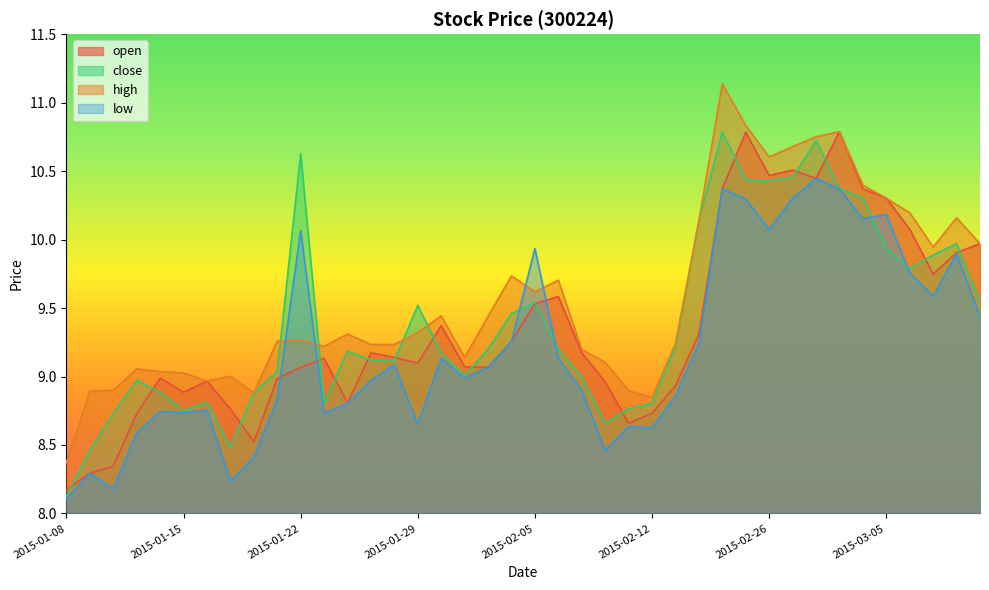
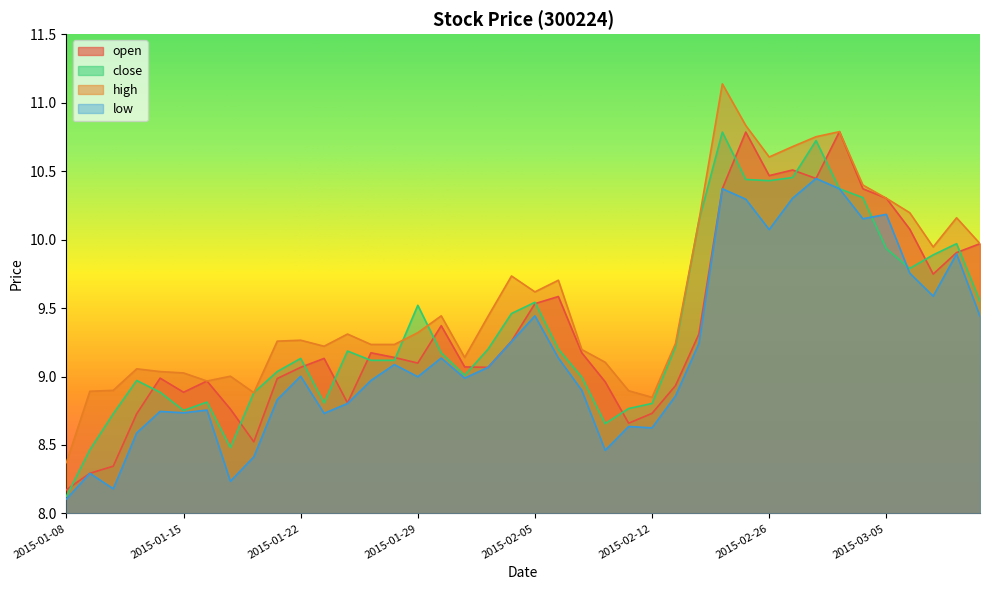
  {
    "close": {
      "2015-01-08": 8.13,
-     "2015-01-22": 10.63,
+     "2015-01-22": 9.13,
      "2015-01-29": 9.52,
      "2015-02-12": 8.80,
      "2015-02-26": 10.43,
      "2015-03-05": 9.93
    },
    "low": {
      "2015-01-08": 8.11,
-     "2015-01-22": 10.07,
-     "2015-01-29": 8.65,
-     "2015-02-05": 9.94,
+     "2015-01-22": 9.00,
+     "2015-01-29": 9.00,
+     "2015-02-05": 9.44,
      "2015-02-12": 8.63,
      "2015-02-26": 10.07,
      "2015-03-05": 10.18
    }
  }
